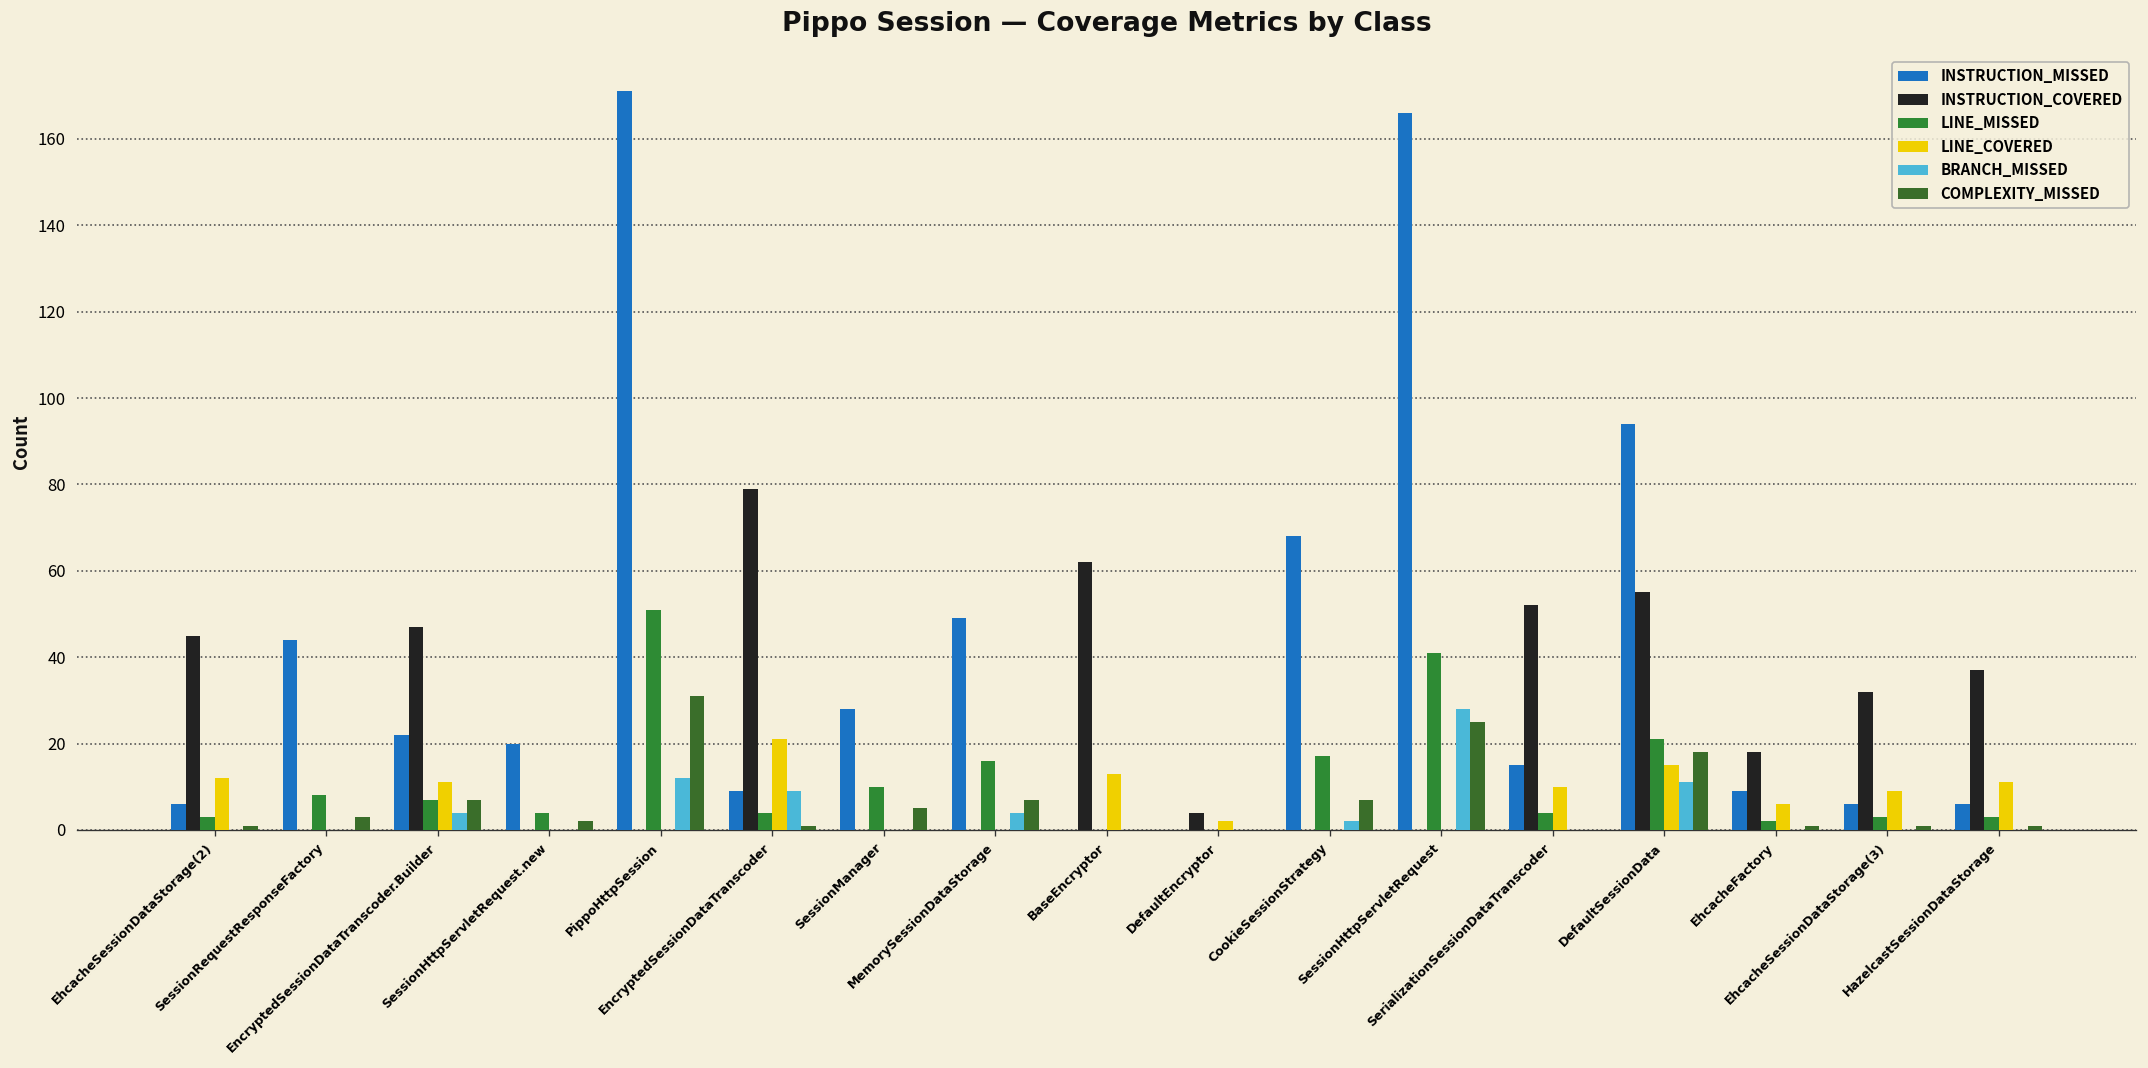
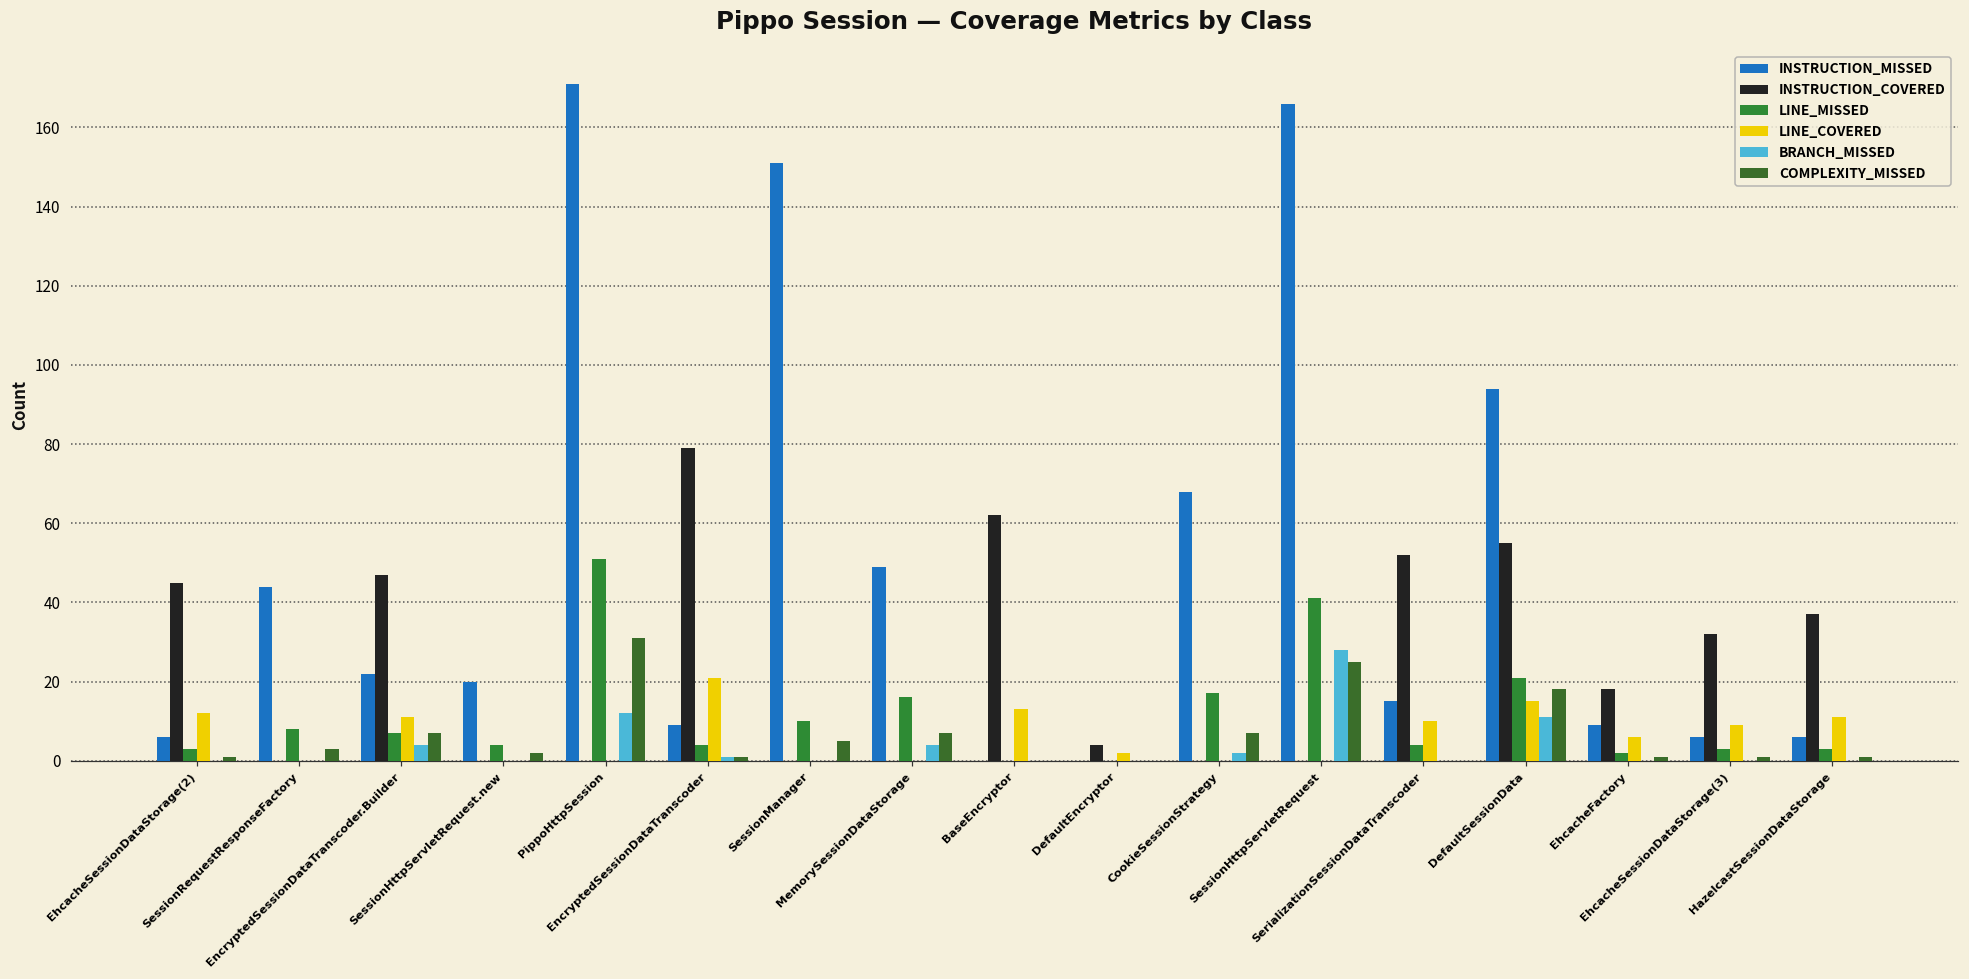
  {
    "INSTRUCTION_MISSED": {
      "EhcacheSessionDataStorage(2)": 6,
      "SessionRequestResponseFactory": 44,
      "EncryptedSessionDataTranscoder.Builder": 22,
      "SessionHttpServletRequest.new": 20,
      "PippoHttpSession": 171,
      "EncryptedSessionDataTranscoder": 9,
-     "SessionManager": 28,
+     "SessionManager": 151,
      "MemorySessionDataStorage": 49,
      "BaseEncryptor": 0,
      "DefaultEncryptor": 0,
      "CookieSessionStrategy": 68,
      "SessionHttpServletRequest": 166,
      "SerializationSessionDataTranscoder": 15,
      "DefaultSessionData": 94,
      "EhcacheFactory": 9,
      "EhcacheSessionDataStorage(3)": 6,
      "HazelcastSessionDataStorage": 6
    },
    "INSTRUCTION_COVERED": {
      "EhcacheSessionDataStorage(2)": 45,
      "SessionRequestResponseFactory": 0,
      "EncryptedSessionDataTranscoder.Builder": 47,
      "SessionHttpServletRequest.new": 0,
      "PippoHttpSession": 0,
      "EncryptedSessionDataTranscoder": 79,
      "SessionManager": 0,
      "MemorySessionDataStorage": 0,
      "BaseEncryptor": 62,
      "DefaultEncryptor": 4,
      "CookieSessionStrategy": 0,
      "SessionHttpServletRequest": 0,
      "SerializationSessionDataTranscoder": 52,
      "DefaultSessionData": 55,
      "EhcacheFactory": 18,
      "EhcacheSessionDataStorage(3)": 32,
      "HazelcastSessionDataStorage": 37
    },
    "LINE_COVERED": {
      "EhcacheSessionDataStorage(2)": 12,
      "SessionRequestResponseFactory": 0,
      "EncryptedSessionDataTranscoder.Builder": 11,
      "SessionHttpServletRequest.new": 0,
      "PippoHttpSession": 0,
      "EncryptedSessionDataTranscoder": 21,
      "SessionManager": 0,
      "MemorySessionDataStorage": 0,
      "BaseEncryptor": 13,
      "DefaultEncryptor": 2,
      "CookieSessionStrategy": 0,
      "SessionHttpServletRequest": 0,
      "SerializationSessionDataTranscoder": 10,
      "DefaultSessionData": 15,
      "EhcacheFactory": 6,
      "EhcacheSessionDataStorage(3)": 9,
      "HazelcastSessionDataStorage": 11
    },
    "BRANCH_MISSED": {
      "EhcacheSessionDataStorage(2)": 0,
      "SessionRequestResponseFactory": 0,
      "EncryptedSessionDataTranscoder.Builder": 4,
      "SessionHttpServletRequest.new": 0,
      "PippoHttpSession": 12,
-     "EncryptedSessionDataTranscoder": 9,
+     "EncryptedSessionDataTranscoder": 1,
      "SessionManager": 0,
      "MemorySessionDataStorage": 4,
      "BaseEncryptor": 0,
      "DefaultEncryptor": 0,
      "CookieSessionStrategy": 2,
      "SessionHttpServletRequest": 28,
      "SerializationSessionDataTranscoder": 0,
      "DefaultSessionData": 11,
      "EhcacheFactory": 0,
      "EhcacheSessionDataStorage(3)": 0,
      "HazelcastSessionDataStorage": 0
    }
  }
